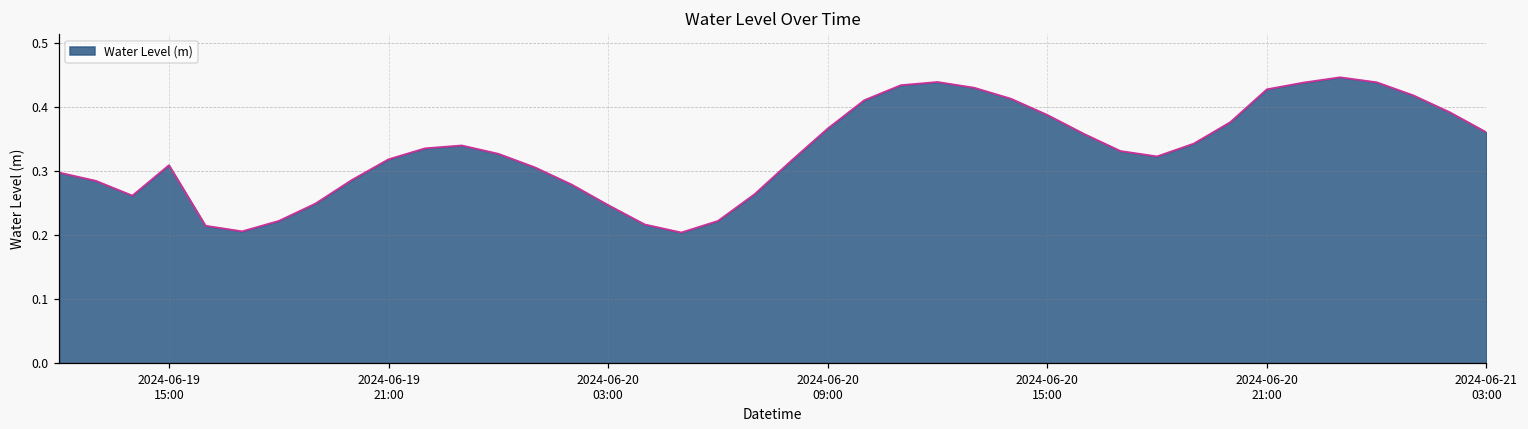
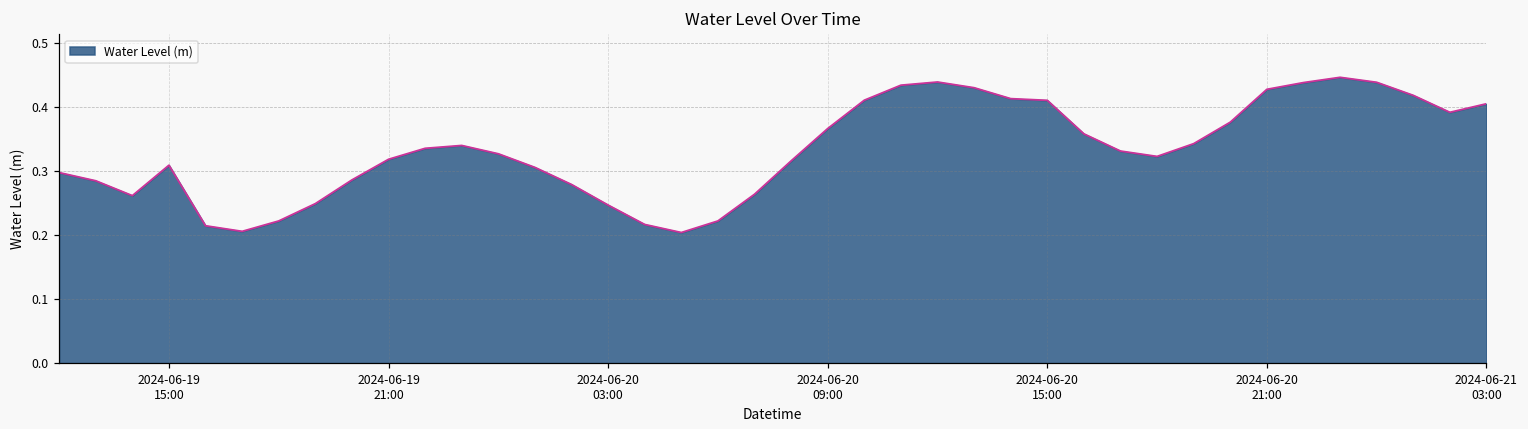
  {
    "2024-06-19 15:00": 0.31,
    "2024-06-19 21:00": 0.32,
    "2024-06-20 03:00": 0.25,
    "2024-06-20 09:00": 0.37,
-   "2024-06-20 15:00": 0.39,
+   "2024-06-20 15:00": 0.41,
    "2024-06-20 21:00": 0.43,
-   "2024-06-21 03:00": 0.36
+   "2024-06-21 03:00": 0.41
  }
